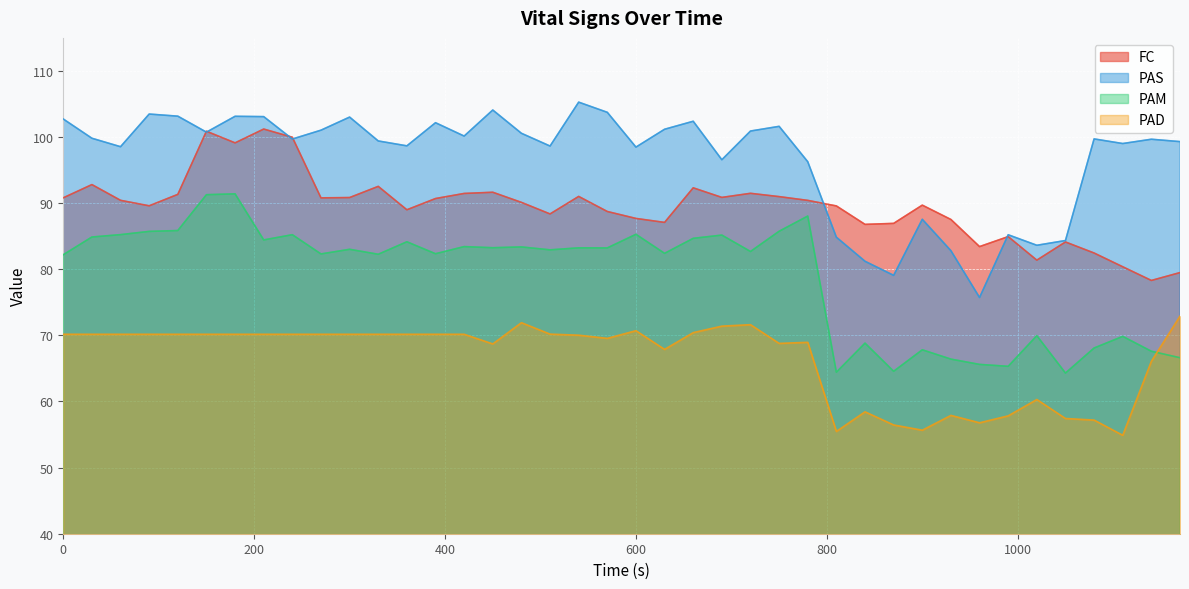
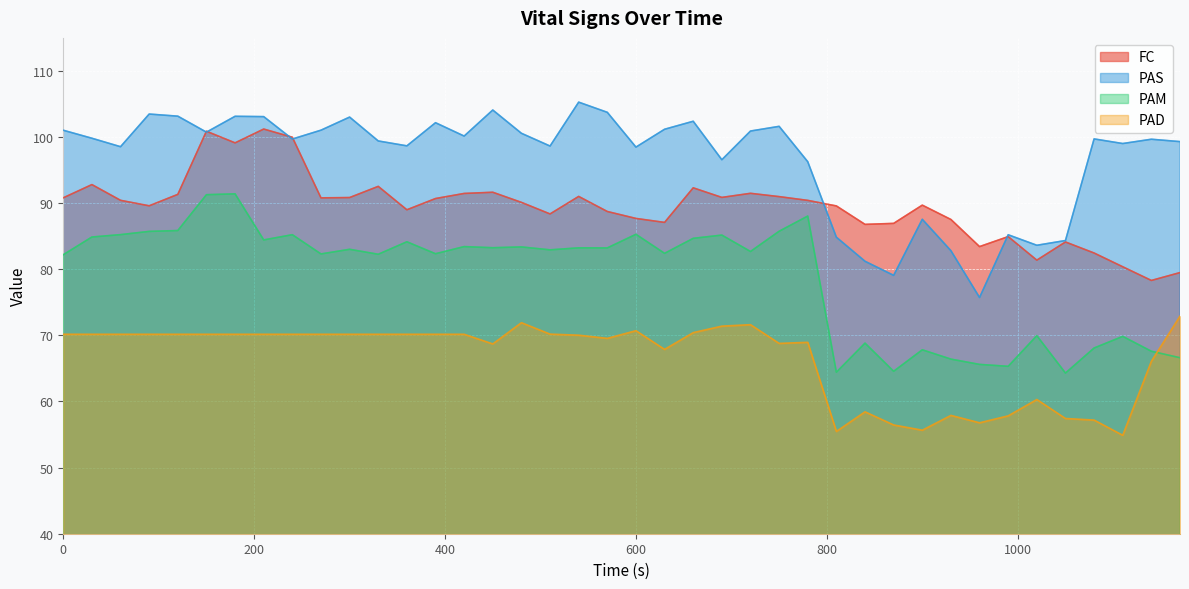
  {
    "FC": {
      "0": 91,
      "600": 88
    },
    "PAS": {
-     "0": 103,
+     "0": 101,
      "600": 98
    },
    "PAM": {
      "0": 82,
      "600": 85
    },
    "PAD": {
      "0": 70,
      "600": 71
    }
  }
